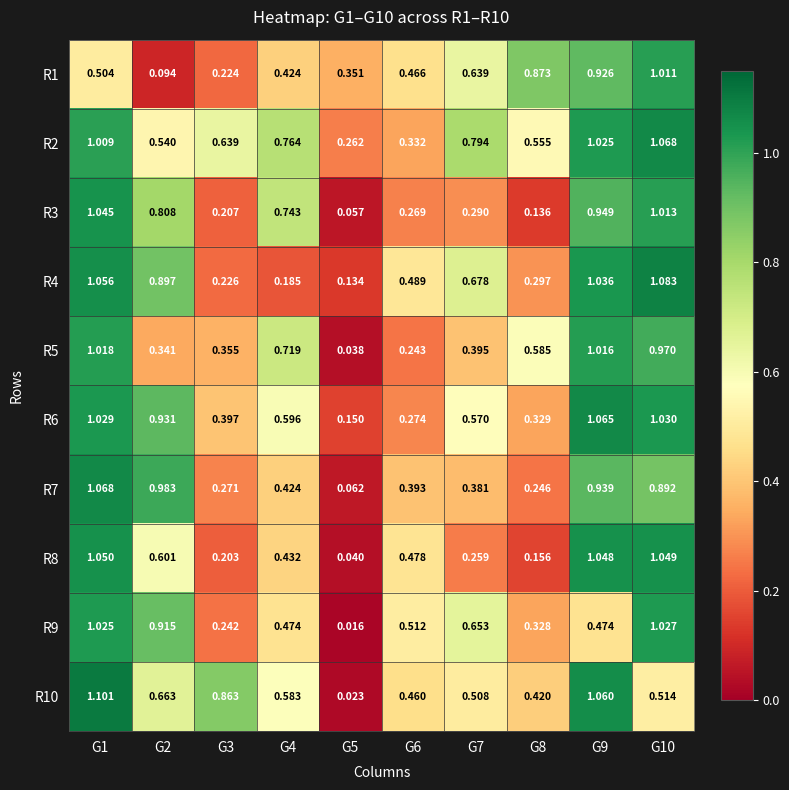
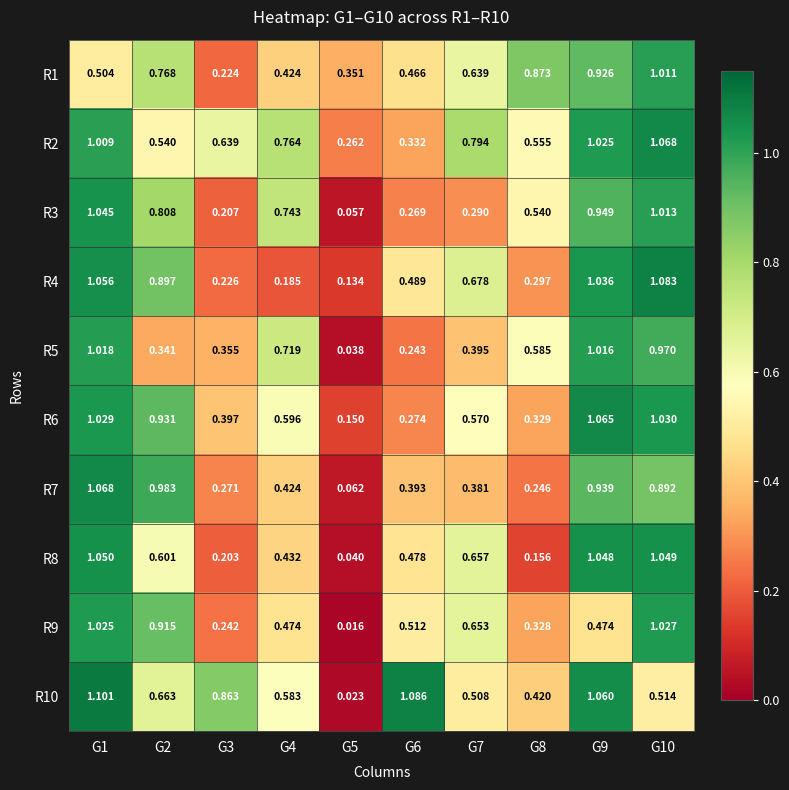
  {
    "R1": {
      "G1": 0.504,
-     "G2": 0.094,
+     "G2": 0.768,
      "G3": 0.224,
      "G4": 0.424,
      "G5": 0.351,
      "G6": 0.466,
      "G7": 0.639,
      "G8": 0.873,
      "G9": 0.926,
      "G10": 1.011
    },
    "R2": {
      "G1": 1.009,
      "G2": 0.540,
      "G3": 0.639,
      "G4": 0.764,
      "G5": 0.262,
      "G6": 0.332,
      "G7": 0.794,
      "G8": 0.555,
      "G9": 1.025,
      "G10": 1.068
    },
    "R3": {
      "G1": 1.045,
      "G2": 0.808,
      "G3": 0.207,
      "G4": 0.743,
      "G5": 0.057,
      "G6": 0.269,
      "G7": 0.290,
-     "G8": 0.136,
+     "G8": 0.540,
      "G9": 0.949,
      "G10": 1.013
    },
    "R4": {
      "G1": 1.056,
      "G2": 0.897,
      "G3": 0.226,
      "G4": 0.185,
      "G5": 0.134,
      "G6": 0.489,
      "G7": 0.678,
      "G8": 0.297,
      "G9": 1.036,
      "G10": 1.083
    },
    "R5": {
      "G1": 1.018,
      "G2": 0.341,
      "G3": 0.355,
      "G4": 0.719,
      "G5": 0.038,
      "G6": 0.243,
      "G7": 0.395,
      "G8": 0.585,
      "G9": 1.016,
      "G10": 0.970
    },
    "R6": {
      "G1": 1.029,
      "G2": 0.931,
      "G3": 0.397,
      "G4": 0.596,
      "G5": 0.150,
      "G6": 0.274,
      "G7": 0.570,
      "G8": 0.329,
      "G9": 1.065,
      "G10": 1.030
    },
    "R7": {
      "G1": 1.068,
      "G2": 0.983,
      "G3": 0.271,
      "G4": 0.424,
      "G5": 0.062,
      "G6": 0.393,
      "G7": 0.381,
      "G8": 0.246,
      "G9": 0.939,
      "G10": 0.892
    },
    "R8": {
      "G1": 1.050,
      "G2": 0.601,
      "G3": 0.203,
      "G4": 0.432,
      "G5": 0.040,
      "G6": 0.478,
-     "G7": 0.259,
+     "G7": 0.657,
      "G8": 0.156,
      "G9": 1.048,
      "G10": 1.049
    },
    "R9": {
      "G1": 1.025,
      "G2": 0.915,
      "G3": 0.242,
      "G4": 0.474,
      "G5": 0.016,
      "G6": 0.512,
      "G7": 0.653,
      "G8": 0.328,
      "G9": 0.474,
      "G10": 1.027
    },
    "R10": {
      "G1": 1.101,
      "G2": 0.663,
      "G3": 0.863,
      "G4": 0.583,
      "G5": 0.023,
-     "G6": 0.460,
+     "G6": 1.086,
      "G7": 0.508,
      "G8": 0.420,
      "G9": 1.060,
      "G10": 0.514
    }
  }
